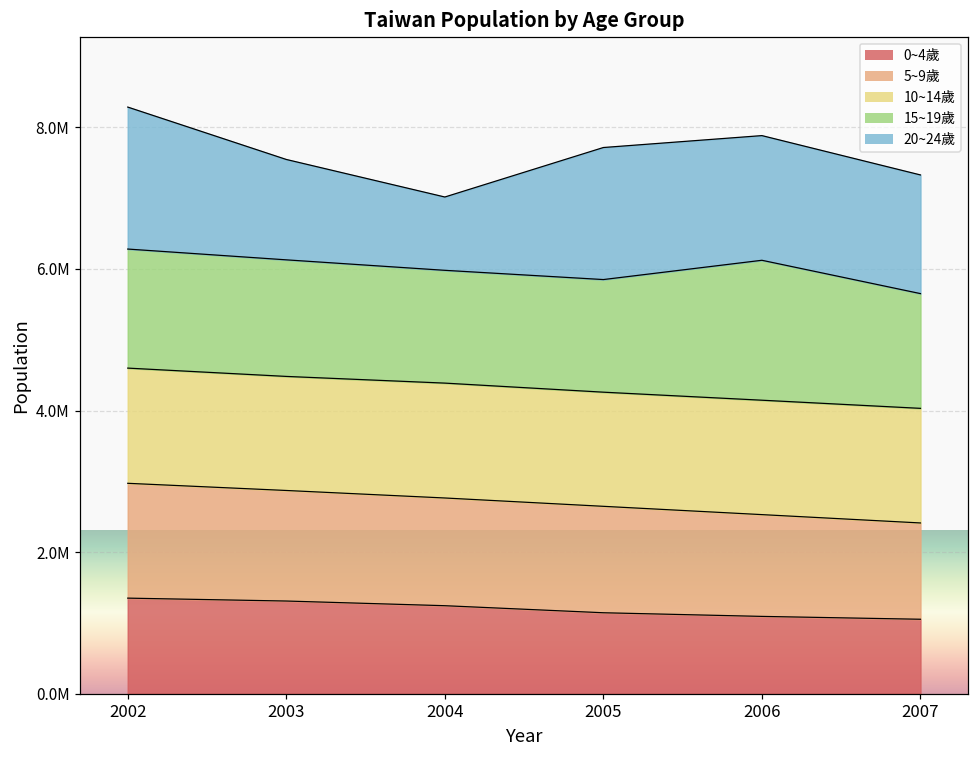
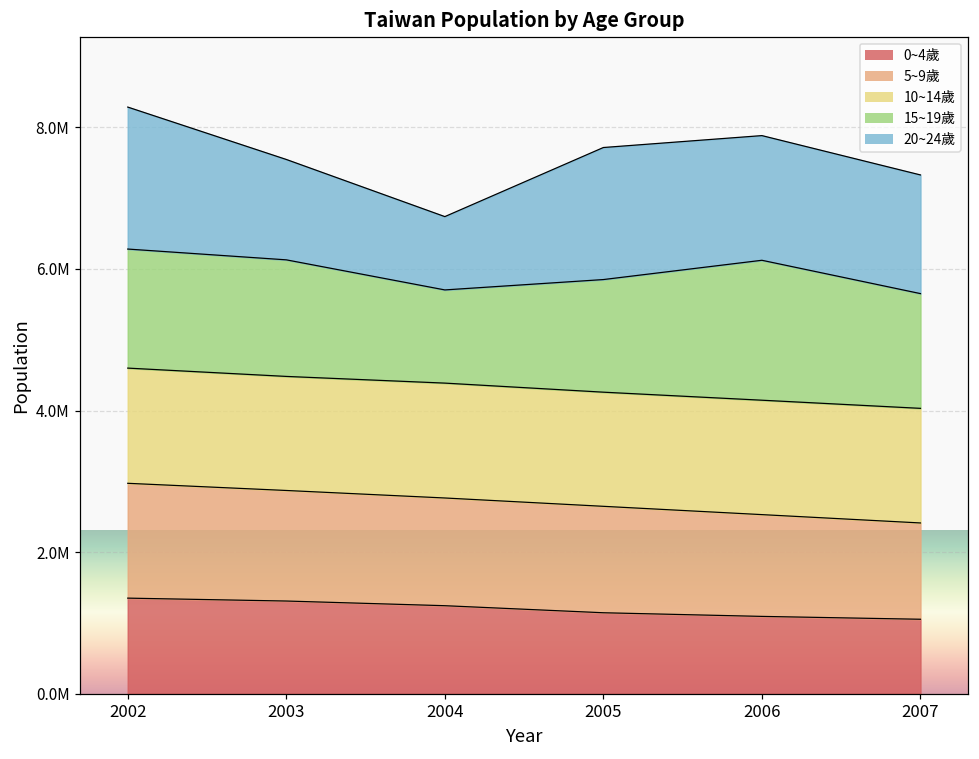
  {
    "0~4歲": {
      "2002": 1400000,
      "2003": 1300000,
      "2004": 1200000,
      "2005": 1100000,
      "2006": 1100000,
      "2007": 1100000
    },
    "15~19歲": {
      "2002": 1700000,
      "2003": 1600000,
-     "2004": 1600000,
+     "2004": 1300000,
      "2005": 1600000,
      "2006": 2000000,
      "2007": 1600000
    },
    "20~24歲": {
      "2002": 2000000,
      "2003": 1400000,
      "2004": 1000000,
      "2005": 1900000,
      "2006": 1800000,
      "2007": 1700000
    }
  }
